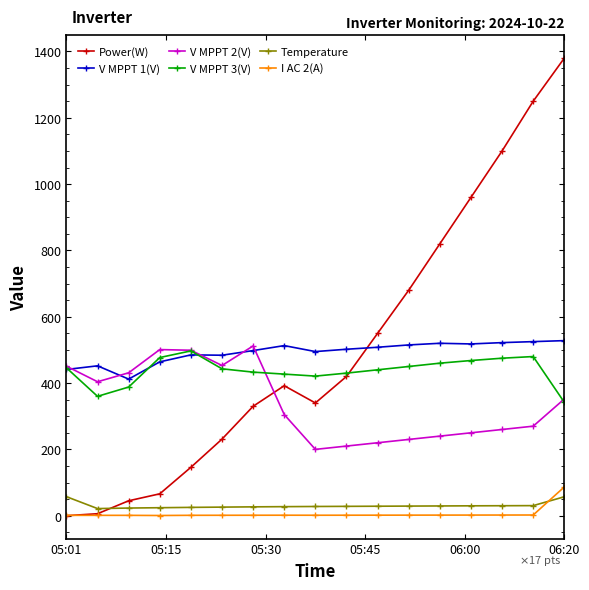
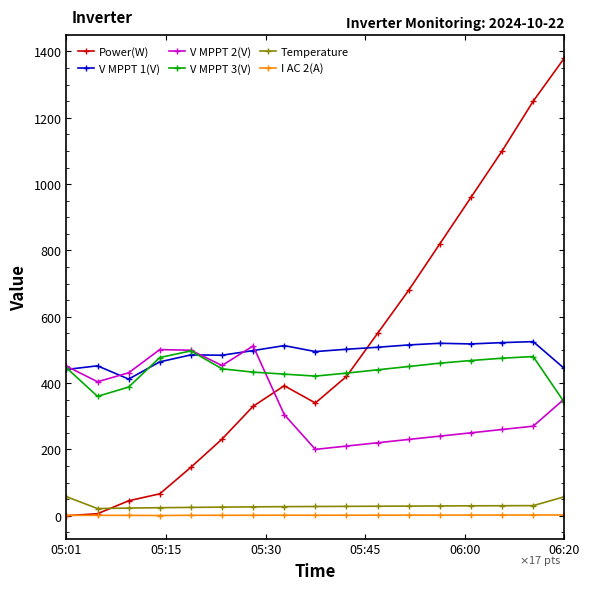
  {
    "Power(W)": {
      "06:20": 1380
    },
    "V MPPT 1(V)": {
-     "06:20": 530
+     "06:20": 440
    },
    "V MPPT 2(V)": {
      "06:20": 350
    },
    "V MPPT 3(V)": {
      "06:20": 340
    },
    "Temperature": {
      "05:01": 60,
      "06:20": 60
    },
    "I AC 2(A)": {
-     "06:20": 90
+     "06:20": 0
    }
  }
